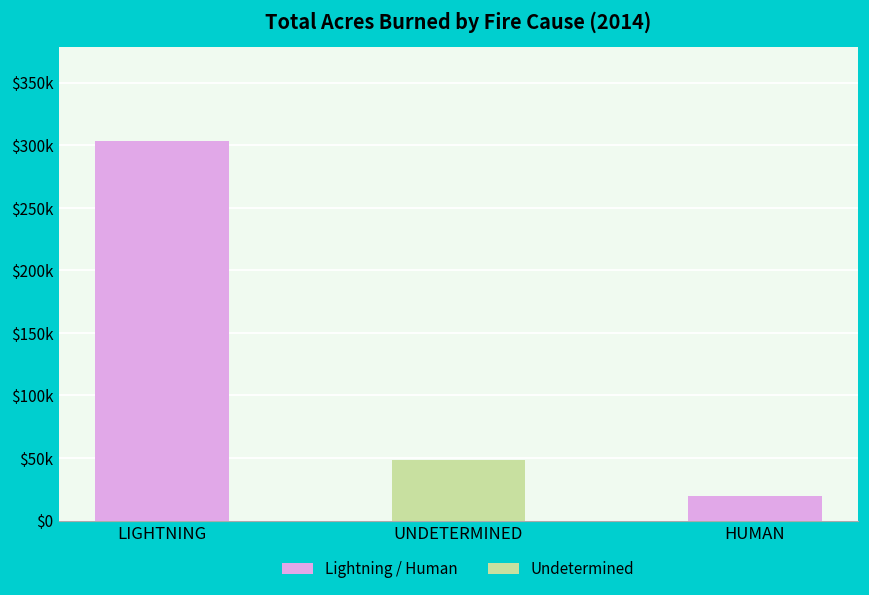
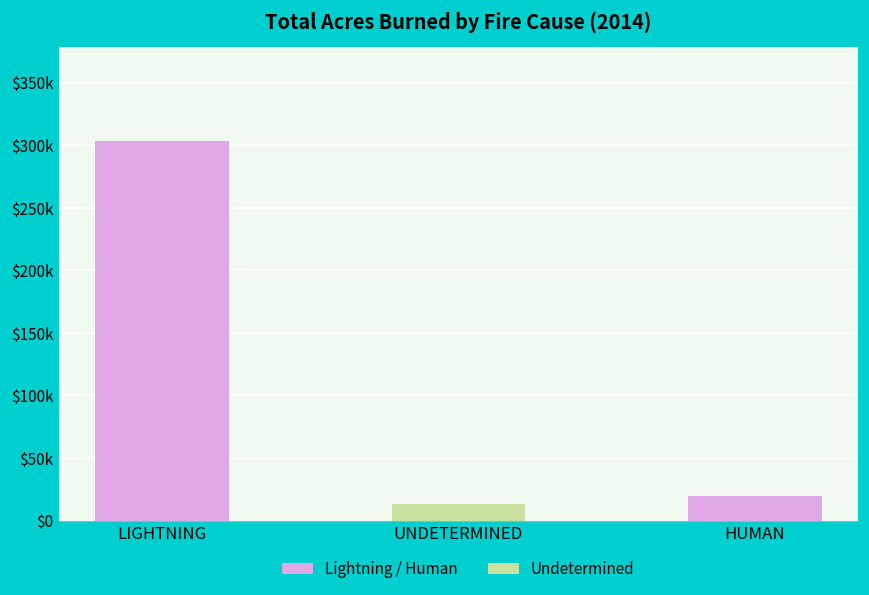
  {
    "LIGHTNING": "$303000",
-   "UNDETERMINED": "$48000",
+   "UNDETERMINED": "$13000",
    "HUMAN": "$19000"
  }
